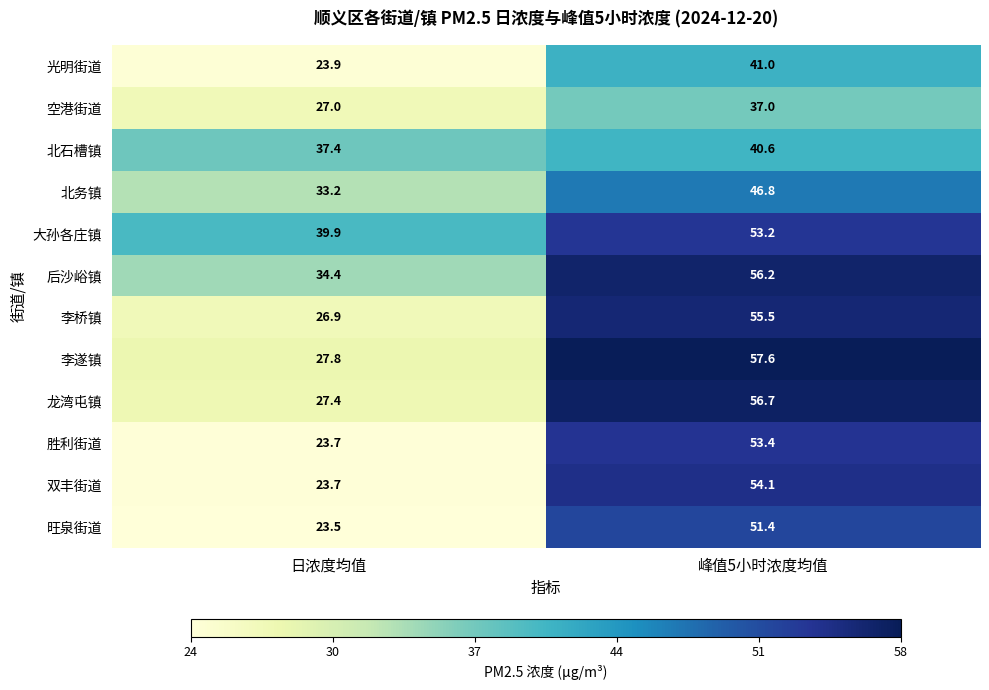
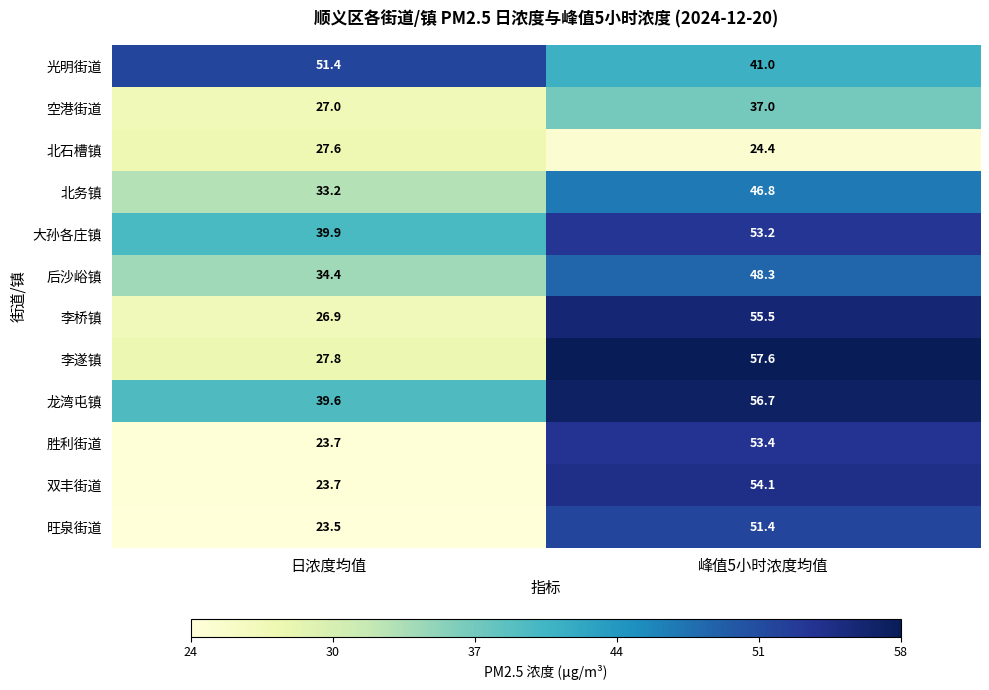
  {
    "光明街道": {
-     "日浓度均值": 23.9,
+     "日浓度均值": 51.4,
      "峰值5小时浓度均值": 41.0
    },
    "空港街道": {
      "日浓度均值": 27.0,
      "峰值5小时浓度均值": 37.0
    },
    "北石槽镇": {
-     "日浓度均值": 37.4,
-     "峰值5小时浓度均值": 40.6
+     "日浓度均值": 27.6,
+     "峰值5小时浓度均值": 24.4
    },
    "北务镇": {
      "日浓度均值": 33.2,
      "峰值5小时浓度均值": 46.8
    },
    "大孙各庄镇": {
      "日浓度均值": 39.9,
      "峰值5小时浓度均值": 53.2
    },
    "后沙峪镇": {
      "日浓度均值": 34.4,
-     "峰值5小时浓度均值": 56.2
+     "峰值5小时浓度均值": 48.3
    },
    "李桥镇": {
      "日浓度均值": 26.9,
      "峰值5小时浓度均值": 55.5
    },
    "李遂镇": {
      "日浓度均值": 27.8,
      "峰值5小时浓度均值": 57.6
    },
    "龙湾屯镇": {
-     "日浓度均值": 27.4,
+     "日浓度均值": 39.6,
      "峰值5小时浓度均值": 56.7
    },
    "胜利街道": {
      "日浓度均值": 23.7,
      "峰值5小时浓度均值": 53.4
    },
    "双丰街道": {
      "日浓度均值": 23.7,
      "峰值5小时浓度均值": 54.1
    },
    "旺泉街道": {
      "日浓度均值": 23.5,
      "峰值5小时浓度均值": 51.4
    }
  }
